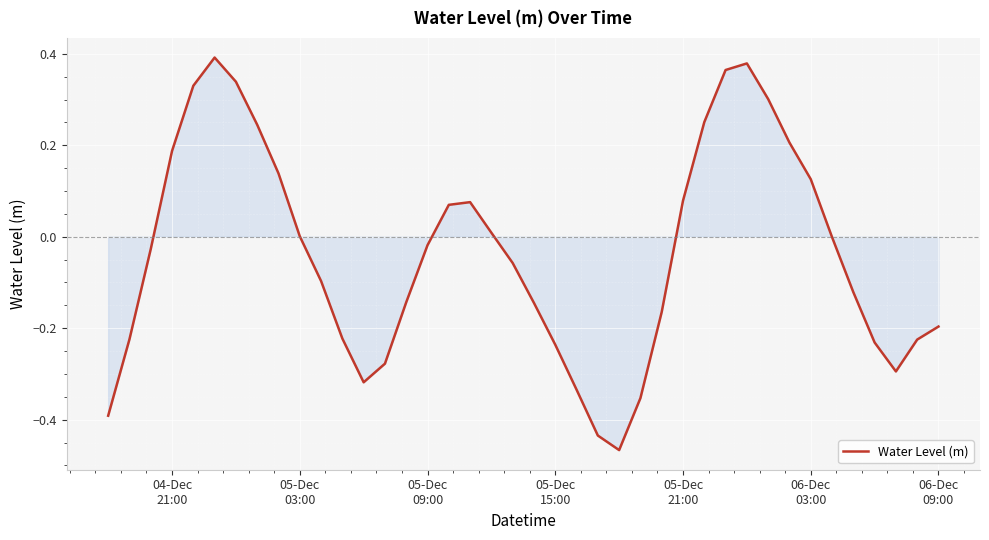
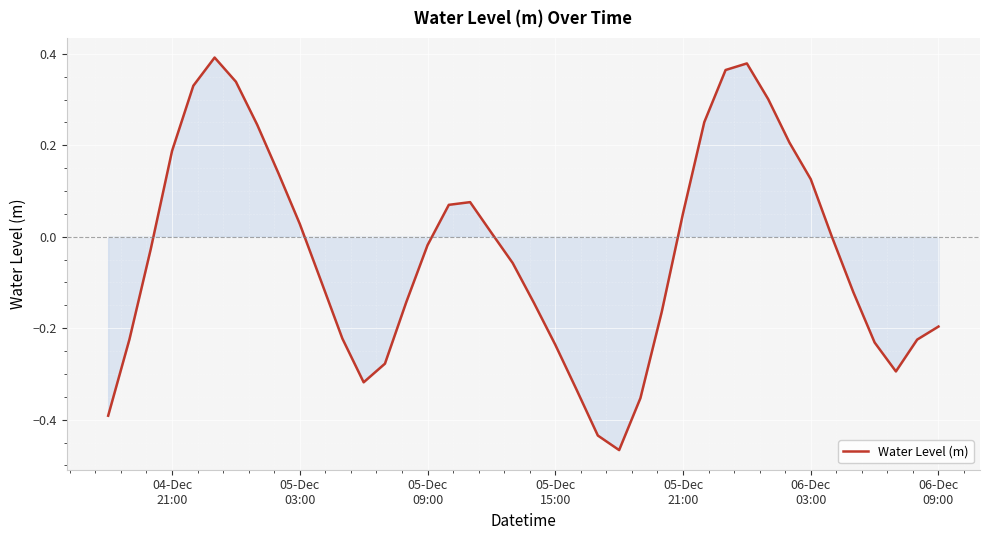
  {
    "Water Level (m)": {
-     "05-Dec 03:00": 0.00,
+     "05-Dec 03:00": 0.03,
      "05-Dec 09:00": -0.02,
      "05-Dec 15:00": -0.24,
-     "05-Dec 21:00": 0.08,
+     "05-Dec 21:00": 0.05,
      "06-Dec 09:00": -0.20
    }
  }
